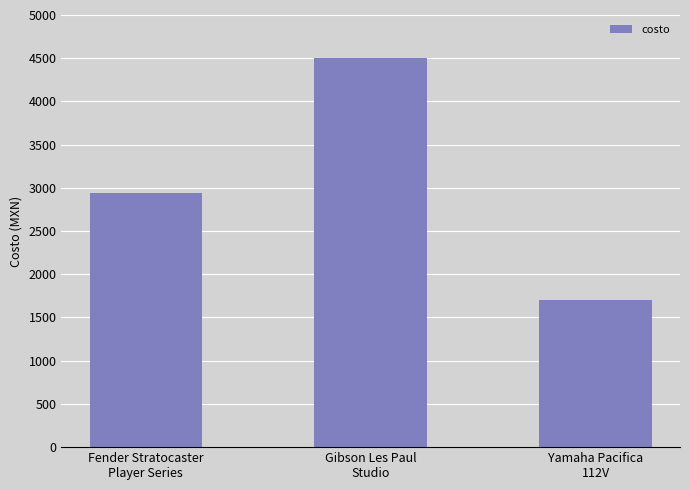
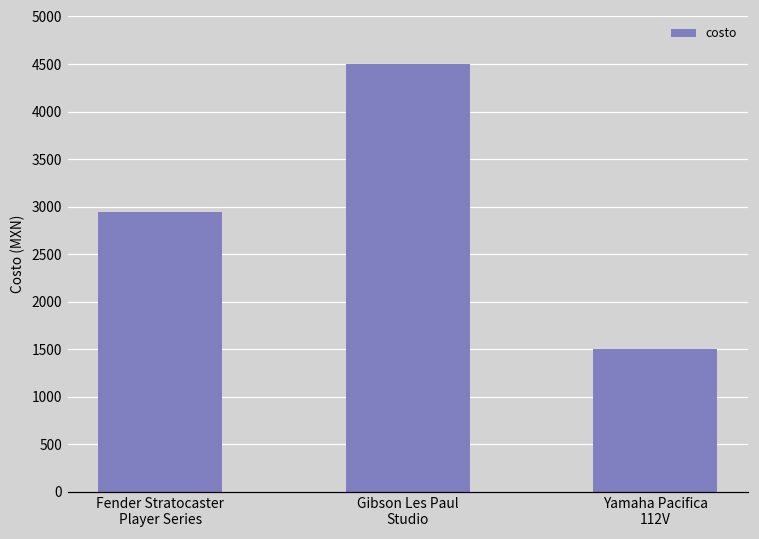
  {
    "Fender Stratocaster Player Series": 2900,
    "Gibson Les Paul Studio": 4500,
-   "Yamaha Pacifica 112V": 1700
+   "Yamaha Pacifica 112V": 1500
  }
